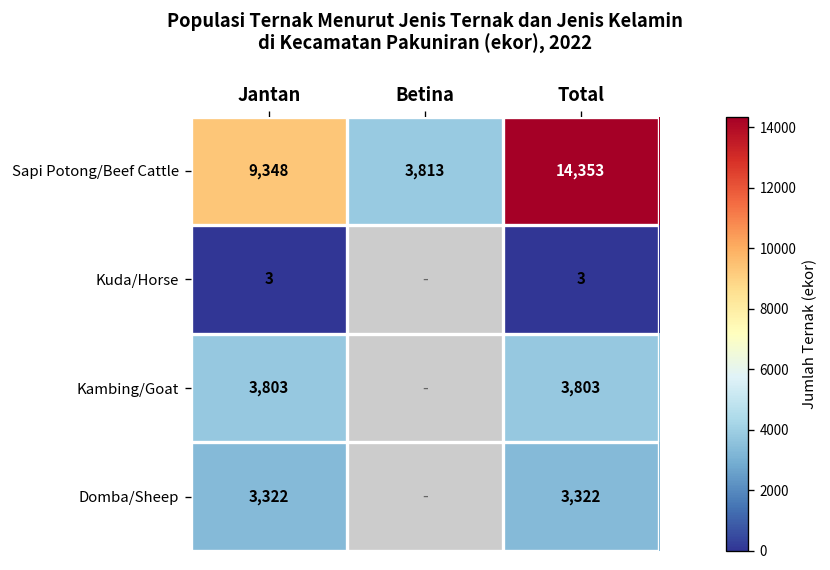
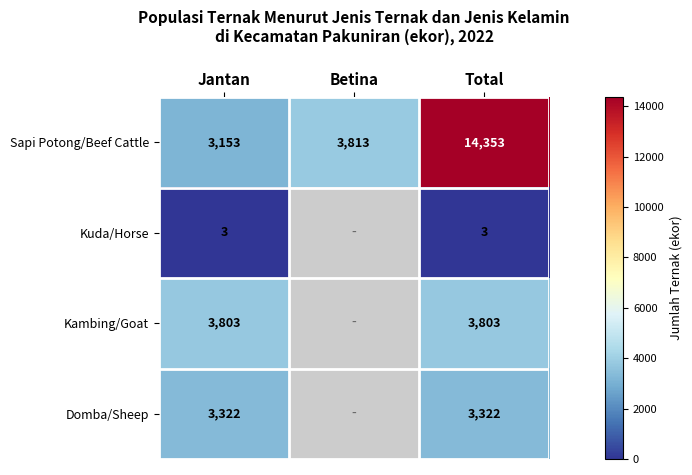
  {
    "Sapi Potong/Beef Cattle": {
-     "Jantan": "9,348",
+     "Jantan": "3,153",
      "Betina": "3,813",
      "Total": "14,353"
    },
    "Kuda/Horse": {
      "Jantan": "3",
      "Total": "3"
    },
    "Kambing/Goat": {
      "Jantan": "3,803",
      "Total": "3,803"
    },
    "Domba/Sheep": {
      "Jantan": "3,322",
      "Total": "3,322"
    }
  }
